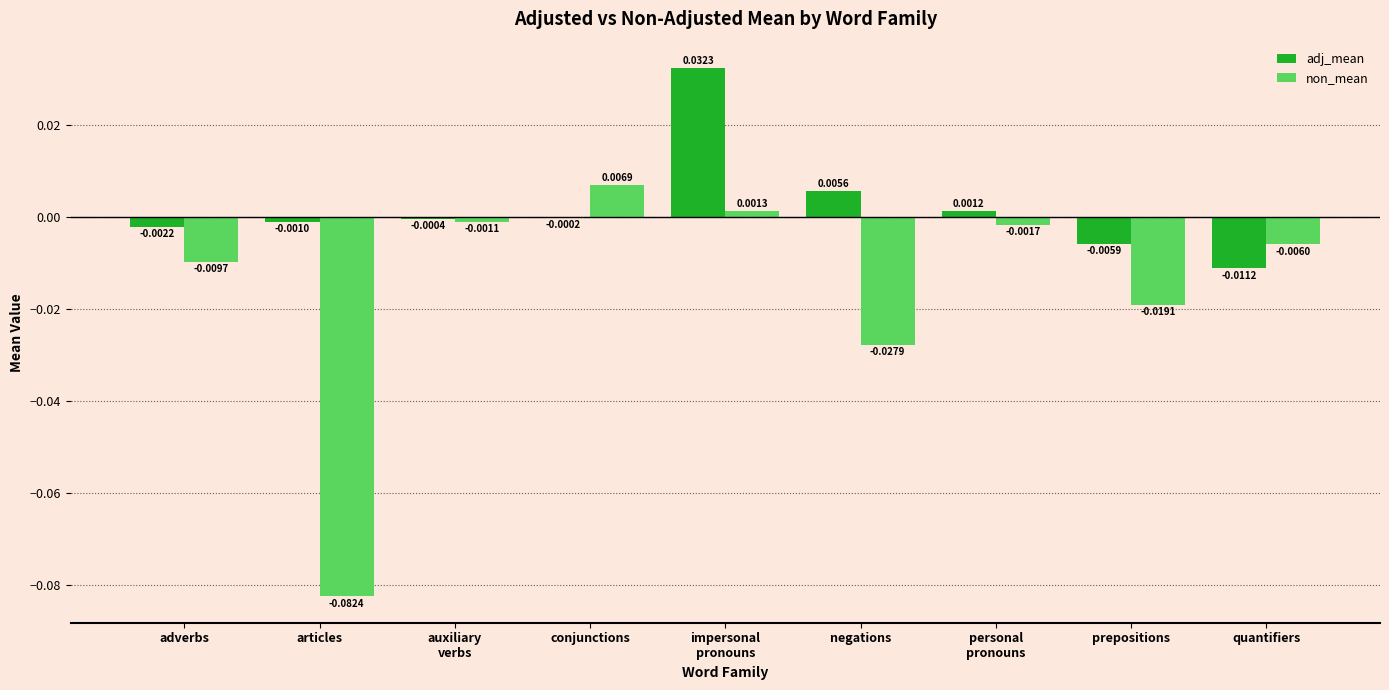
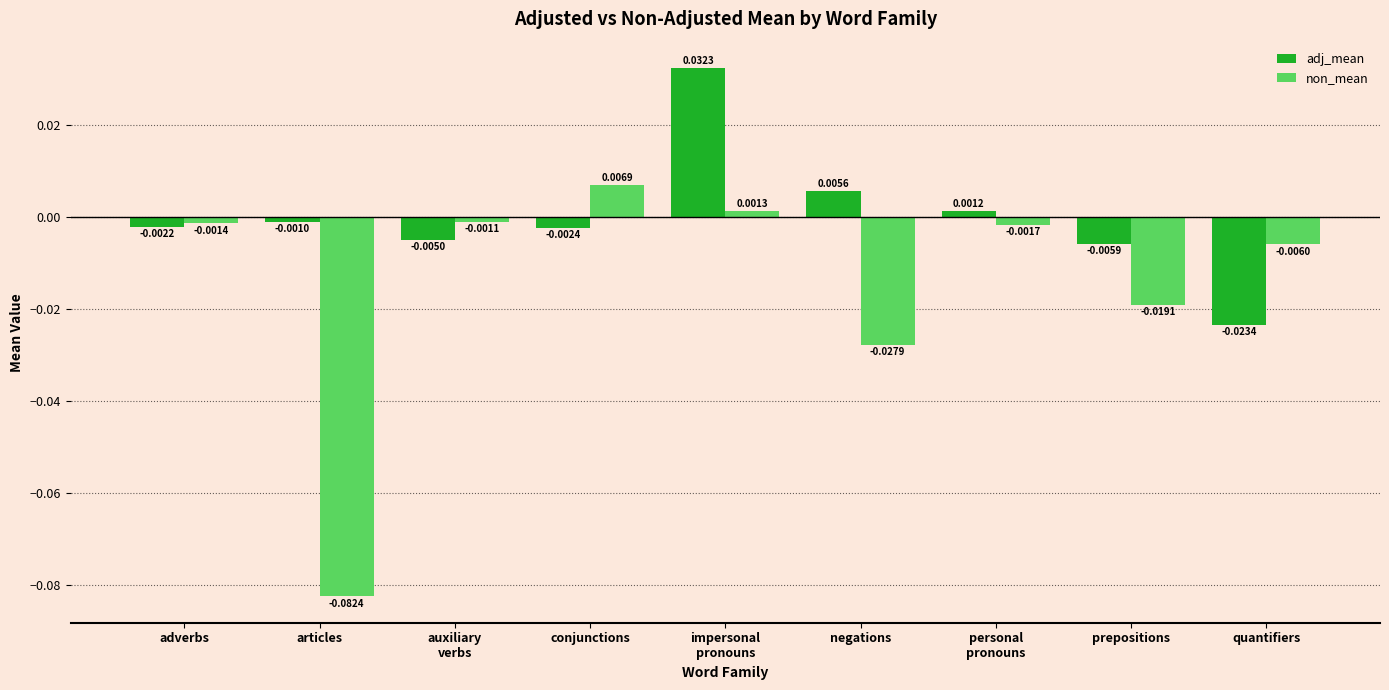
  {
    "adj_mean": {
      "adverbs": -0.0022,
      "articles": -0.0010,
-     "auxiliary verbs": -0.0004,
-     "conjunctions": -0.0002,
+     "auxiliary verbs": -0.0050,
+     "conjunctions": -0.0024,
      "impersonal pronouns": 0.0323,
      "negations": 0.0056,
      "personal pronouns": 0.0012,
      "prepositions": -0.0059,
-     "quantifiers": -0.0112
+     "quantifiers": -0.0234
    },
    "non_mean": {
-     "adverbs": -0.0097,
+     "adverbs": -0.0014,
      "articles": -0.0824,
      "auxiliary verbs": -0.0011,
      "conjunctions": 0.0069,
      "impersonal pronouns": 0.0013,
      "negations": -0.0279,
      "personal pronouns": -0.0017,
      "prepositions": -0.0191,
      "quantifiers": -0.0060
    }
  }
